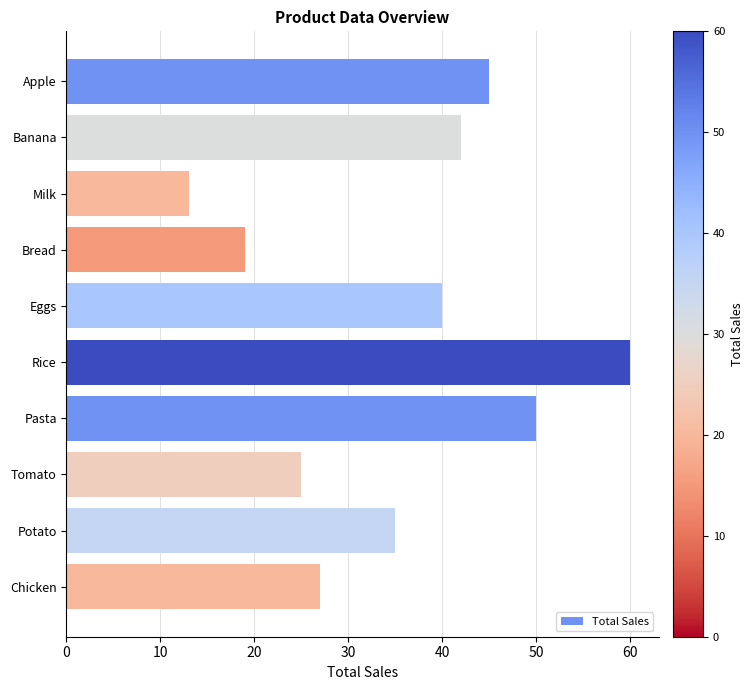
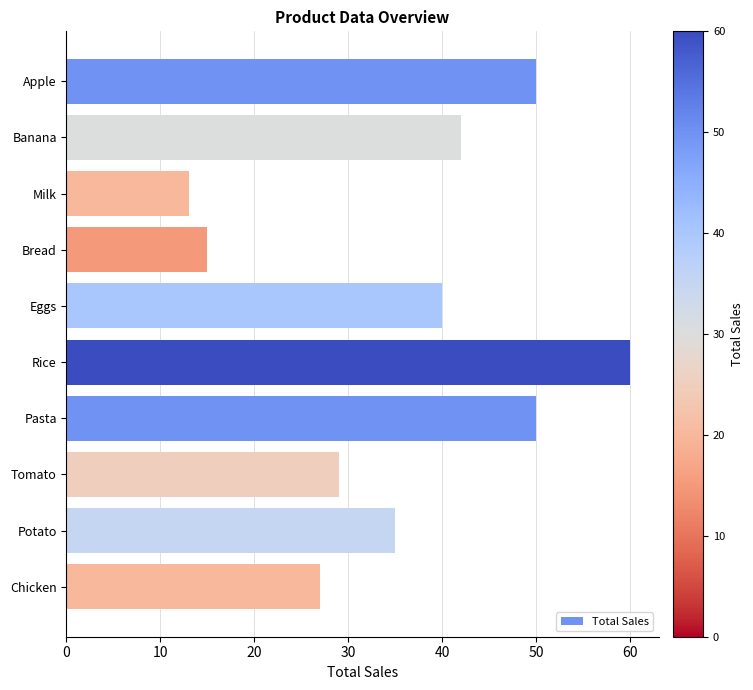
  {
-   "Apple": 45,
+   "Apple": 50,
    "Banana": 42,
    "Milk": 13,
-   "Bread": 19,
+   "Bread": 15,
    "Eggs": 40,
    "Rice": 60,
    "Pasta": 50,
-   "Tomato": 25,
+   "Tomato": 29,
    "Potato": 35,
    "Chicken": 27
  }
